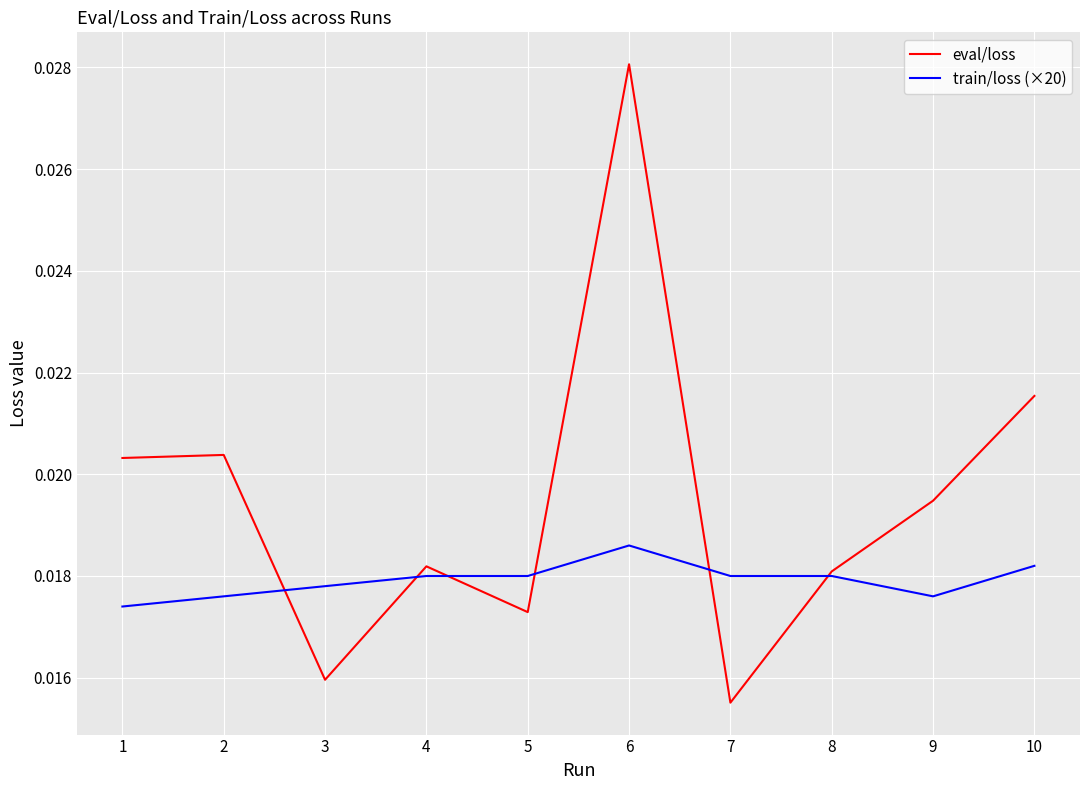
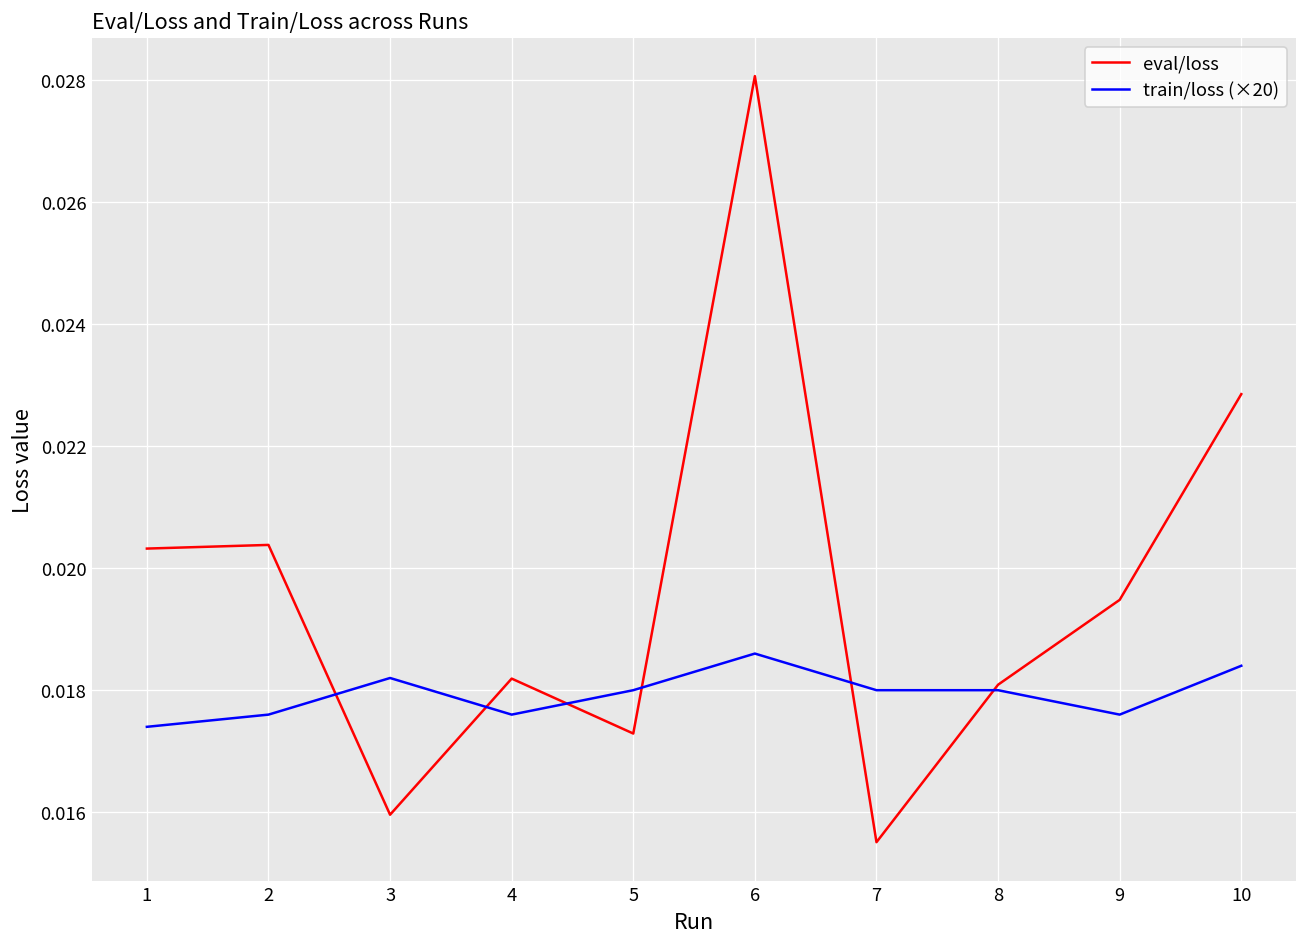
  {
    "eval/loss": {
      "1": 0.0203,
      "2": 0.0204,
      "3": 0.0160,
      "4": 0.0182,
      "5": 0.0173,
      "6": 0.0281,
      "7": 0.0155,
      "8": 0.0181,
      "9": 0.0195,
-     "10": 0.0215
+     "10": 0.0229
    },
    "train/loss (×20)": {
      "1": 0.0174,
      "2": 0.0176,
-     "3": 0.0178,
-     "4": 0.0180,
+     "3": 0.0182,
+     "4": 0.0176,
      "5": 0.0180,
      "6": 0.0186,
      "7": 0.0180,
      "8": 0.0180,
      "9": 0.0176,
-     "10": 0.0182
+     "10": 0.0184
    }
  }
